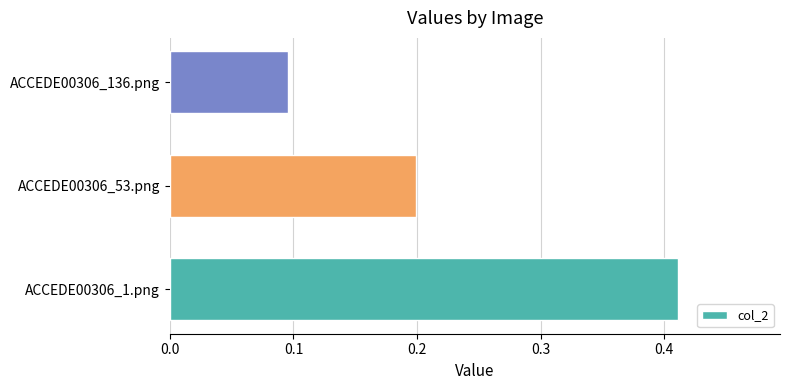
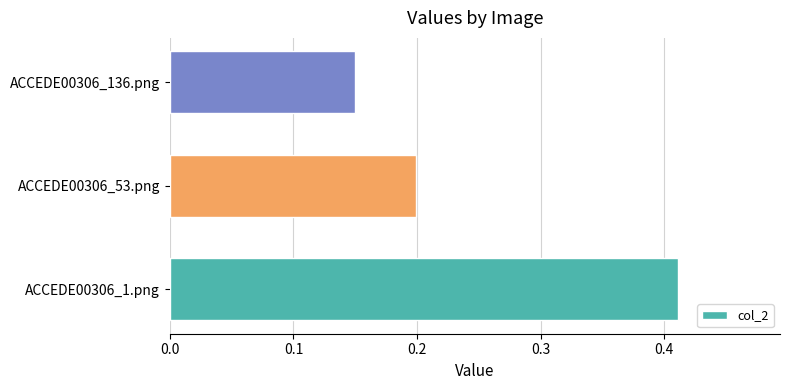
  {
-   "ACCEDE00306_136.png": 0.096,
+   "ACCEDE00306_136.png": 0.150,
    "ACCEDE00306_53.png": 0.199,
    "ACCEDE00306_1.png": 0.411
  }
